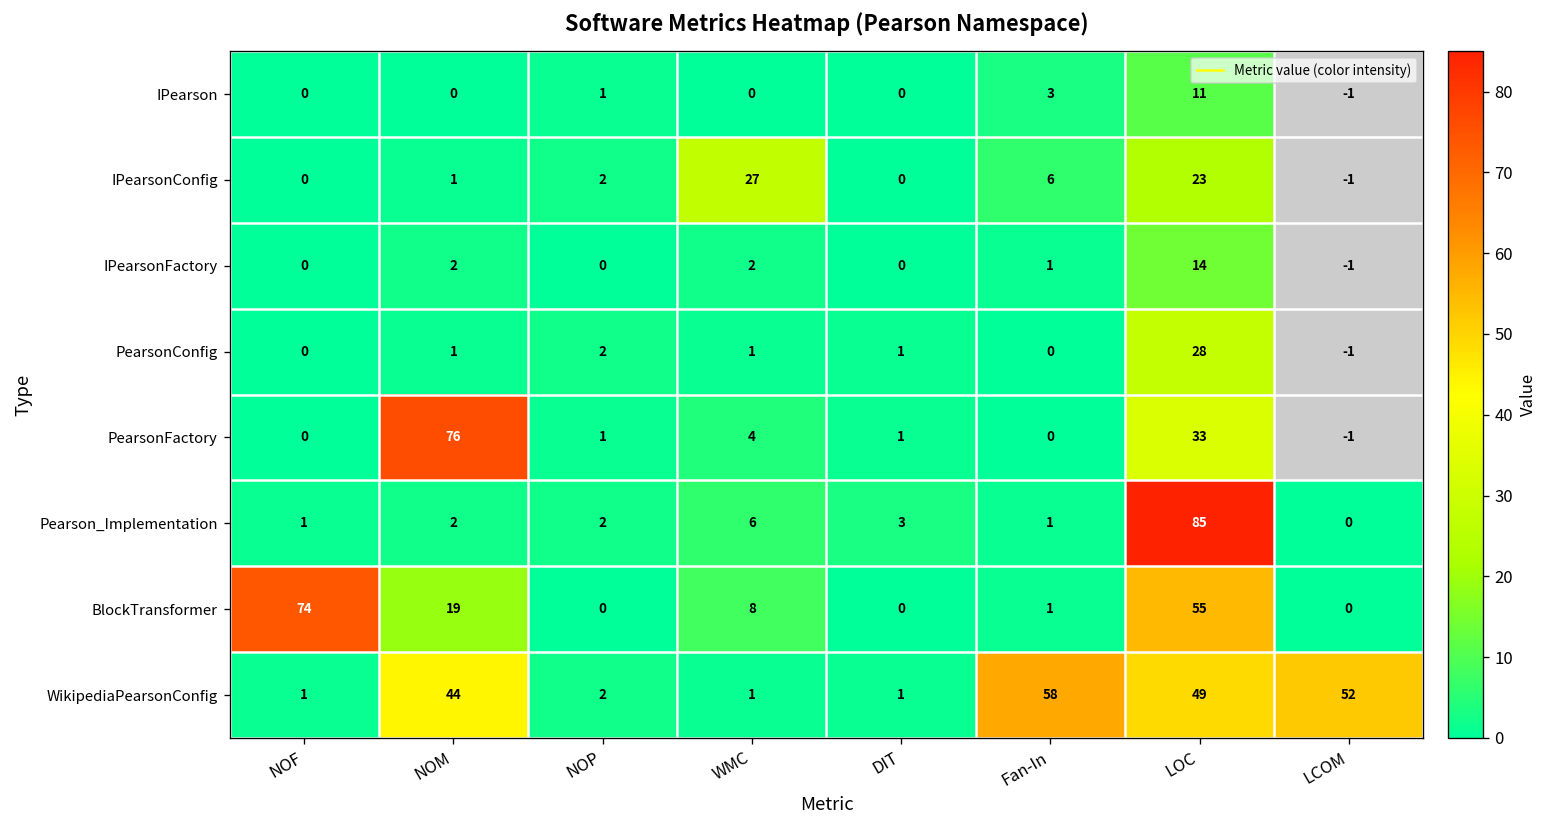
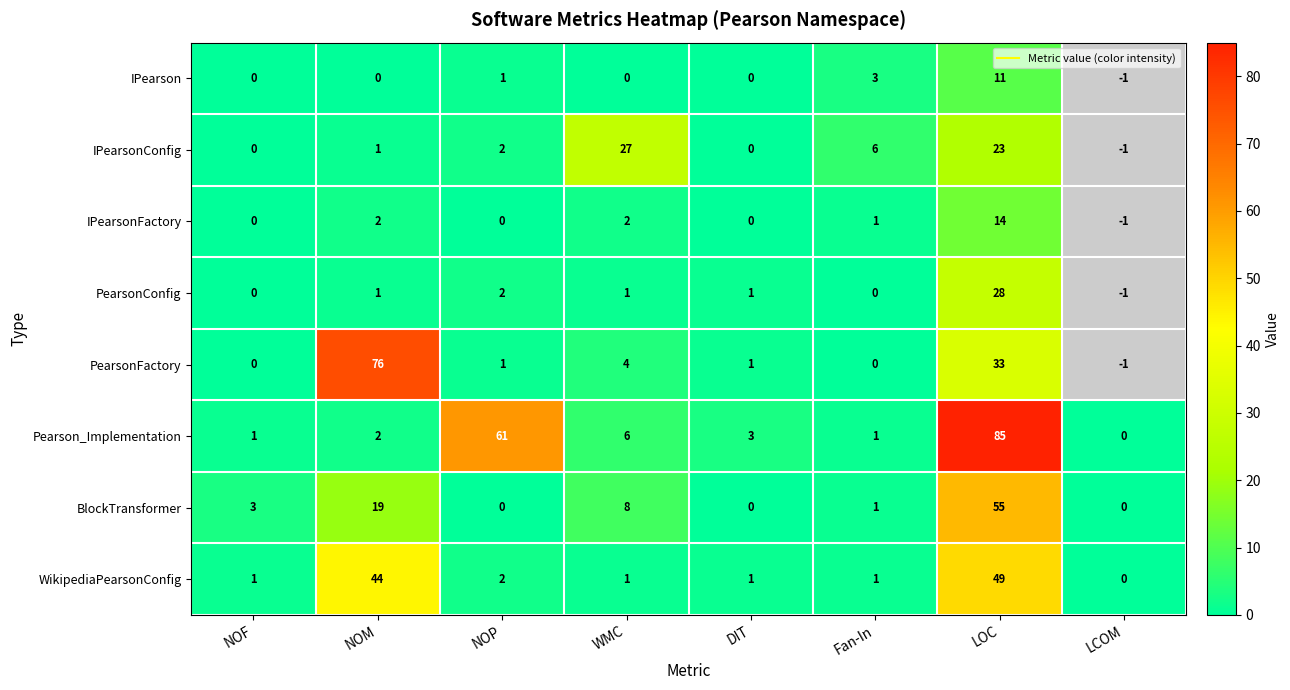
  {
    "IPearson": {
      "NOF": 0,
      "NOM": 0,
      "NOP": 1,
      "WMC": 0,
      "DIT": 0,
      "Fan-In": 3,
      "LOC": 11
    },
    "IPearsonConfig": {
      "NOF": 0,
      "NOM": 1,
      "NOP": 2,
      "WMC": 27,
      "DIT": 0,
      "Fan-In": 6,
      "LOC": 23
    },
    "IPearsonFactory": {
      "NOF": 0,
      "NOM": 2,
      "NOP": 0,
      "WMC": 2,
      "DIT": 0,
      "Fan-In": 1,
      "LOC": 14
    },
    "PearsonConfig": {
      "NOF": 0,
      "NOM": 1,
      "NOP": 2,
      "WMC": 1,
      "DIT": 1,
      "Fan-In": 0,
      "LOC": 28
    },
    "PearsonFactory": {
      "NOF": 0,
      "NOM": 76,
      "NOP": 1,
      "WMC": 4,
      "DIT": 1,
      "Fan-In": 0,
      "LOC": 33
    },
    "Pearson_Implementation": {
      "NOF": 1,
      "NOM": 2,
-     "NOP": 2,
+     "NOP": 61,
      "WMC": 6,
      "DIT": 3,
      "Fan-In": 1,
      "LOC": 85,
      "LCOM": 0
    },
    "BlockTransformer": {
-     "NOF": 74,
+     "NOF": 3,
      "NOM": 19,
      "NOP": 0,
      "WMC": 8,
      "DIT": 0,
      "Fan-In": 1,
      "LOC": 55,
      "LCOM": 0
    },
    "WikipediaPearsonConfig": {
      "NOF": 1,
      "NOM": 44,
      "NOP": 2,
      "WMC": 1,
      "DIT": 1,
-     "Fan-In": 58,
+     "Fan-In": 1,
      "LOC": 49,
-     "LCOM": 52
+     "LCOM": 0
    }
  }
